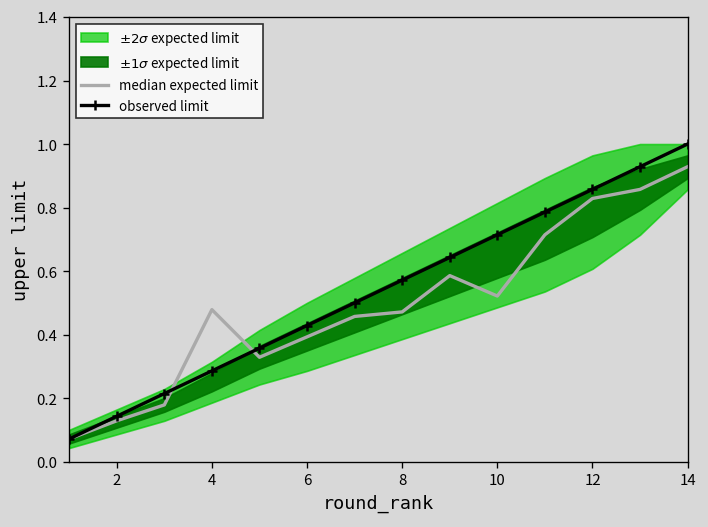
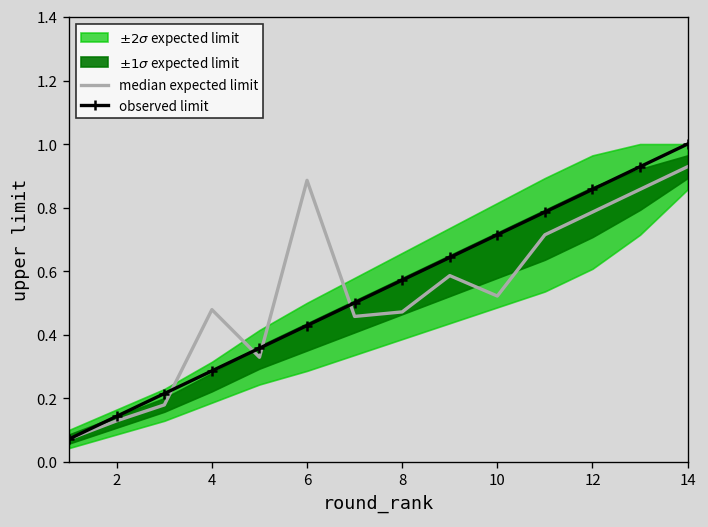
  {
    "median expected limit": {
      "2": 0.13,
      "4": 0.48,
-     "6": 0.39,
+     "6": 0.89,
      "8": 0.47,
      "10": 0.52,
-     "12": 0.83,
+     "12": 0.79,
      "14": 0.93
    }
  }
